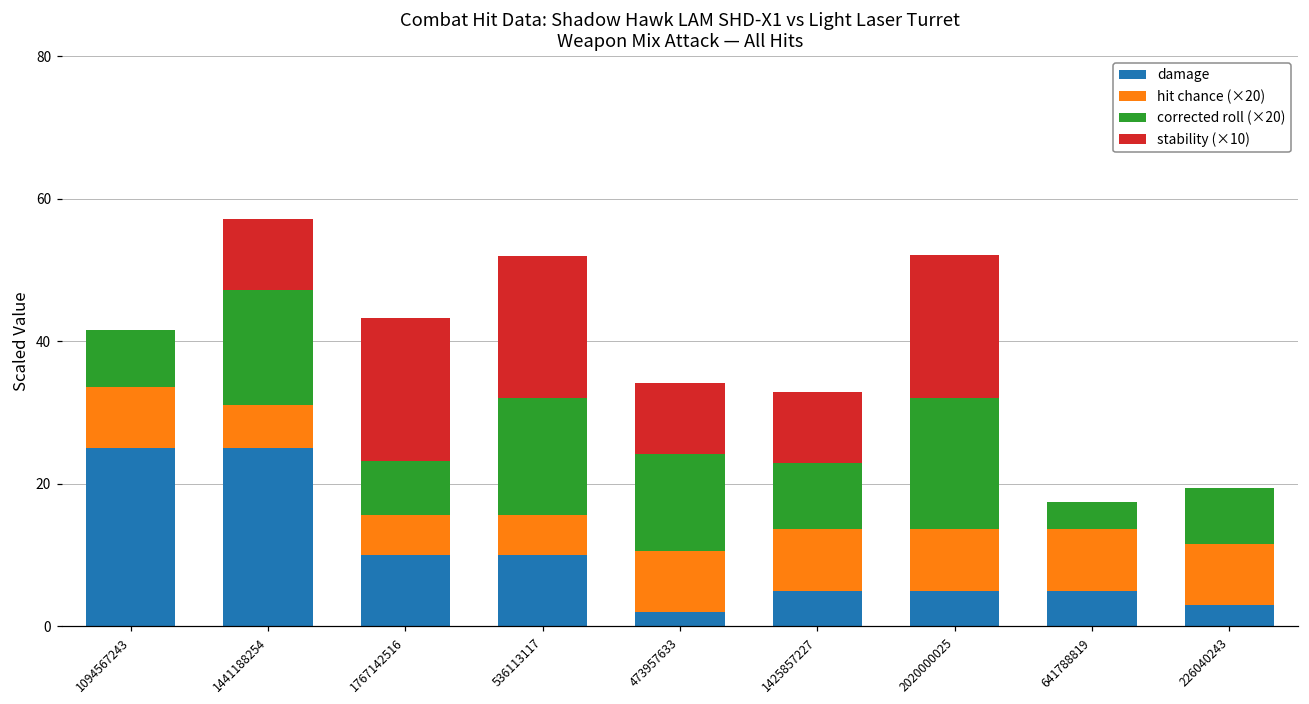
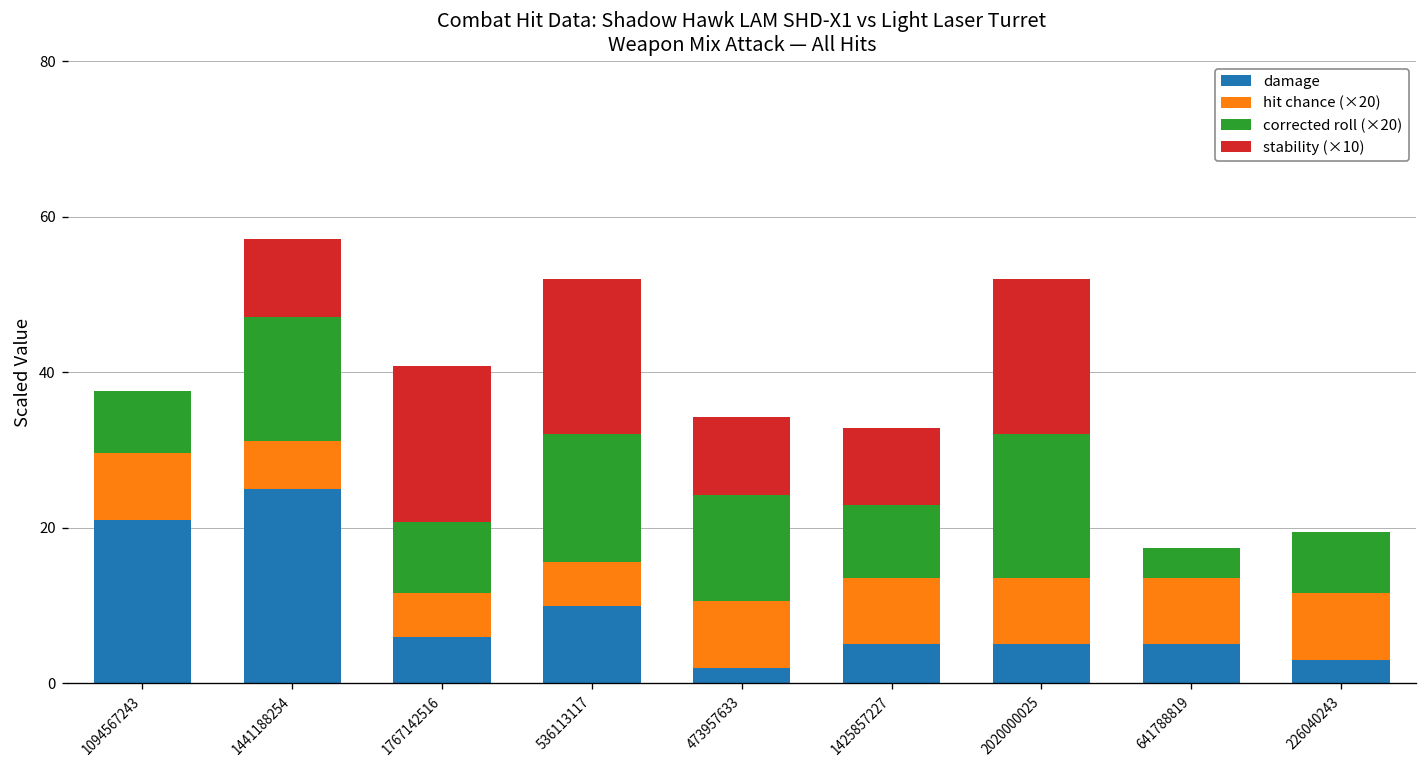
  {
    "damage": {
-     "1094567243": 25,
+     "1094567243": 21,
      "1441188254": 25,
-     "1767142516": 10,
+     "1767142516": 6,
      "536113117": 10,
      "473957633": 2,
      "1425857227": 5,
      "2020000025": 5,
      "641788819": 5,
      "226040243": 3
    },
    "hit chance (×20)": {
      "1094567243": 9,
      "1441188254": 6,
      "1767142516": 6,
      "536113117": 6,
      "473957633": 9,
      "1425857227": 9,
      "2020000025": 9,
      "641788819": 9,
      "226040243": 9
    },
    "corrected roll (×20)": {
      "1094567243": 8,
      "1441188254": 16,
-     "1767142516": 8,
+     "1767142516": 9,
      "536113117": 16,
      "473957633": 14,
      "1425857227": 9,
      "2020000025": 18,
      "641788819": 4,
      "226040243": 8
    },
    "stability (×10)": {
      "1094567243": 0,
      "1441188254": 10,
      "1767142516": 20,
      "536113117": 20,
      "473957633": 10,
      "1425857227": 10,
      "2020000025": 20,
      "641788819": 0,
      "226040243": 0
    }
  }
